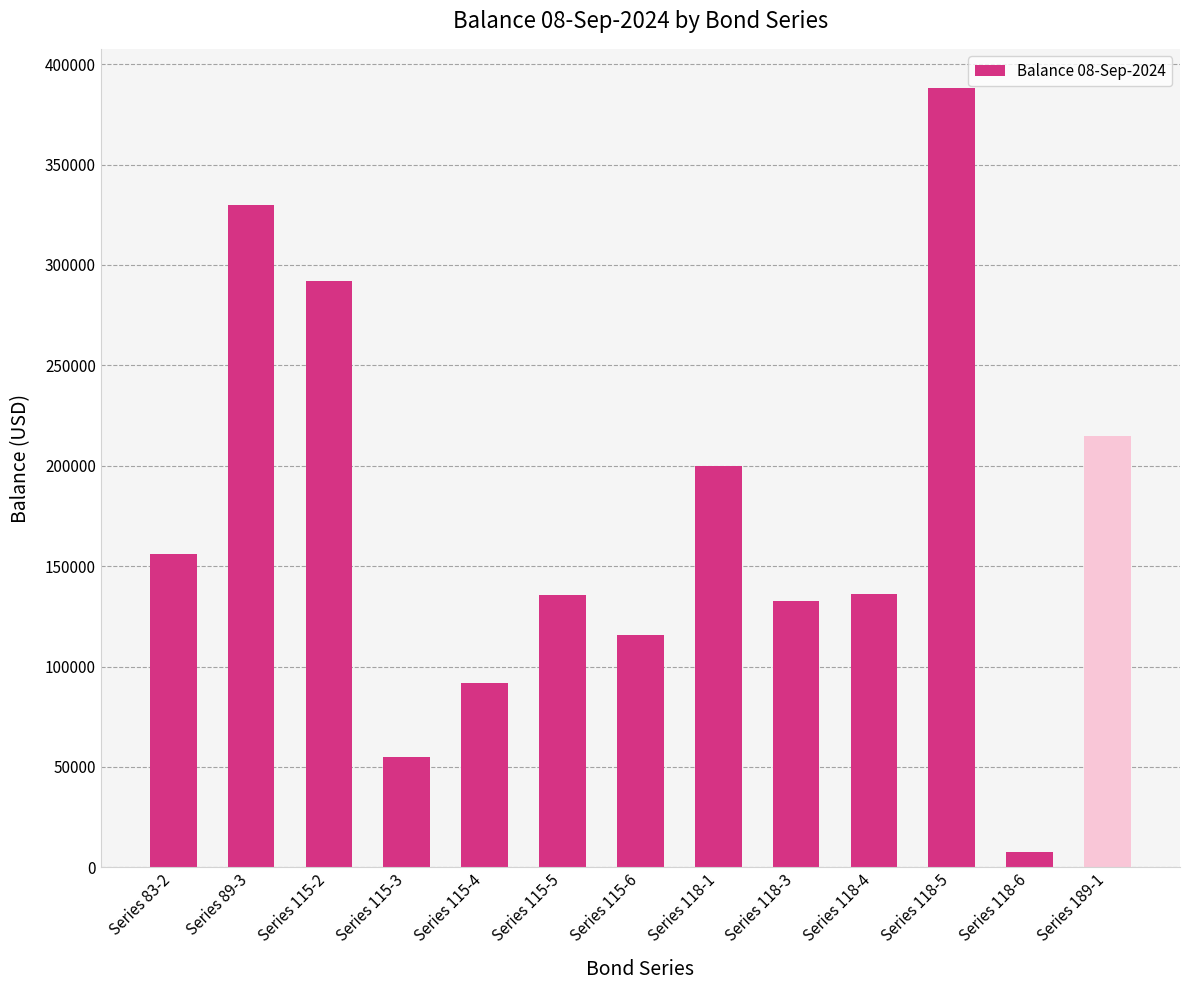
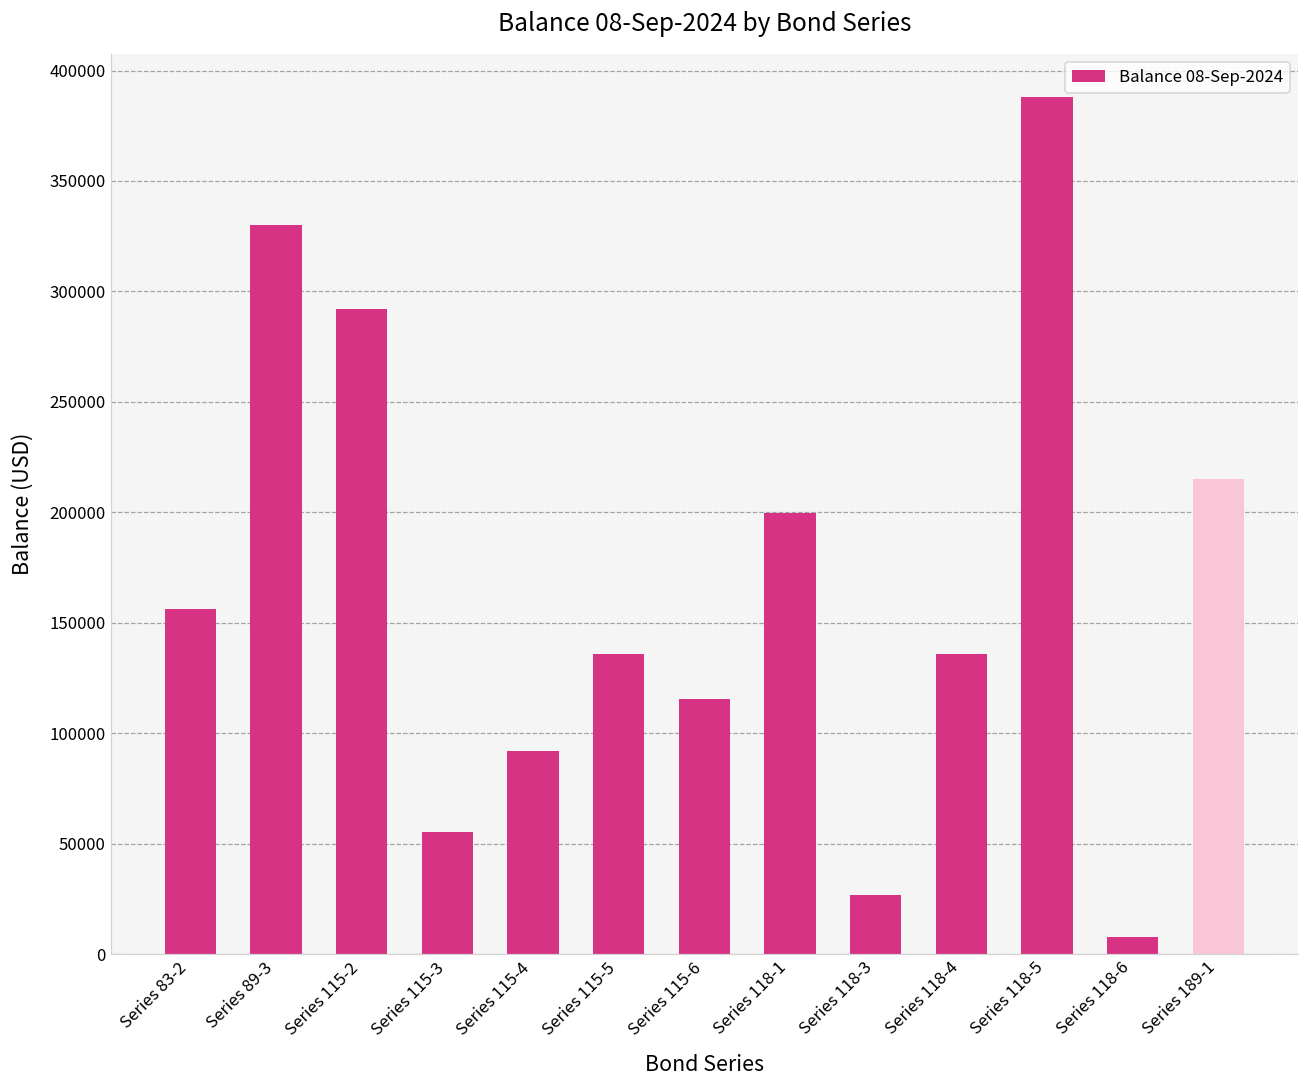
  {
    "Series 83-2": 156000,
    "Series 89-3": 330000,
    "Series 115-2": 292000,
    "Series 115-3": 55000,
    "Series 115-4": 92000,
    "Series 115-5": 136000,
    "Series 115-6": 116000,
    "Series 118-1": 200000,
-   "Series 118-3": 133000,
+   "Series 118-3": 27000,
    "Series 118-4": 136000,
    "Series 118-5": 388000,
    "Series 118-6": 8000,
    "Series 189-1": 215000
  }
